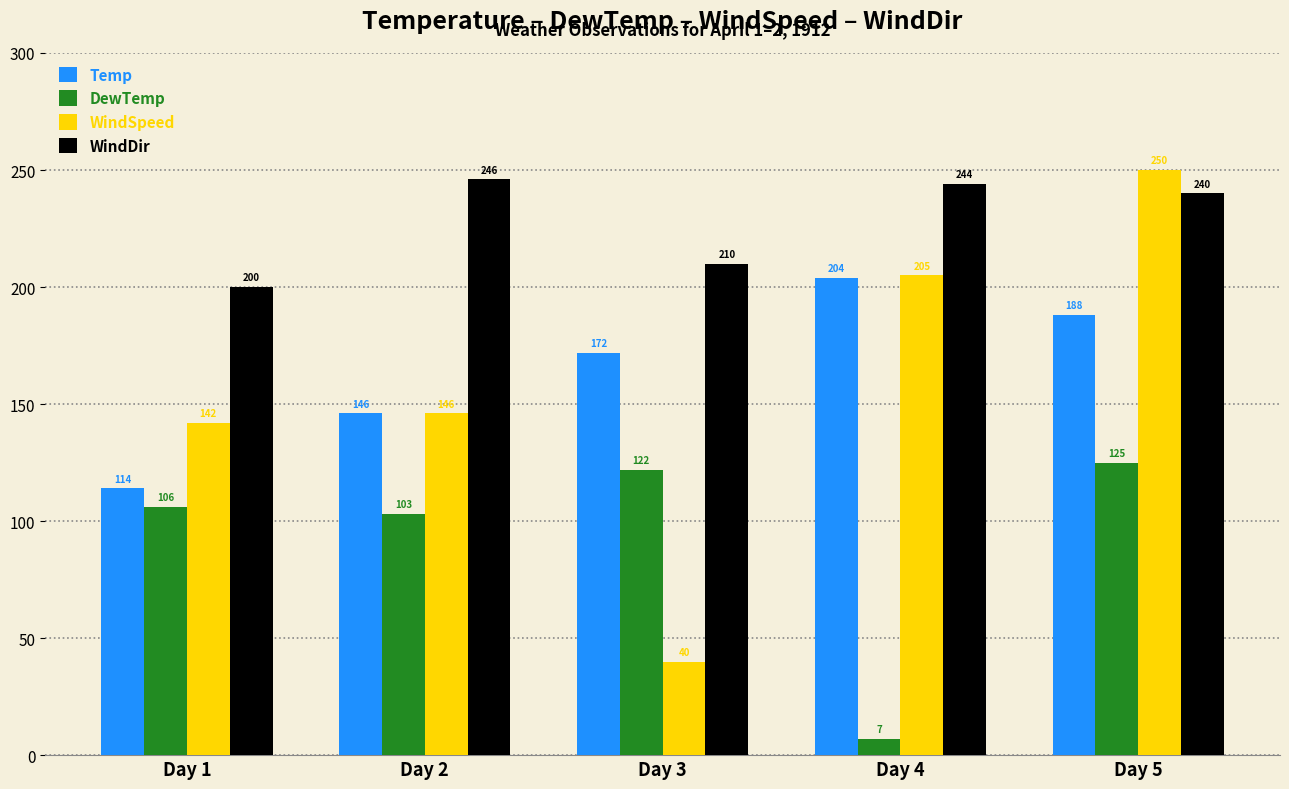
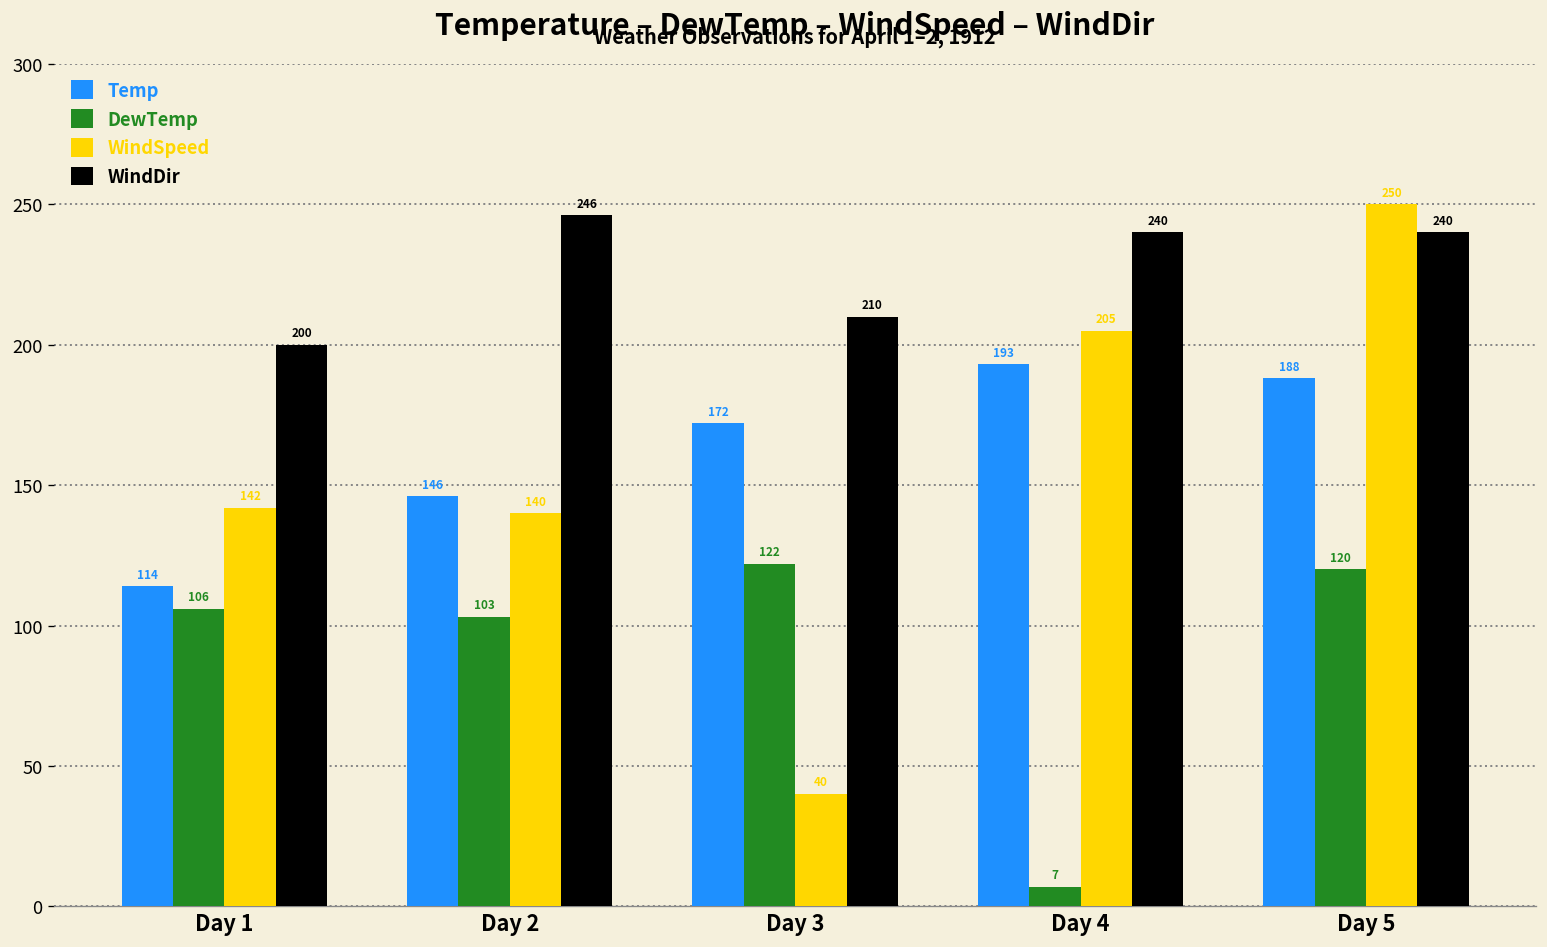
  {
    "Temp": {
      "Day 1": 114,
      "Day 2": 146,
      "Day 3": 172,
-     "Day 4": 204,
+     "Day 4": 193,
      "Day 5": 188
    },
    "DewTemp": {
      "Day 1": 106,
      "Day 2": 103,
      "Day 3": 122,
      "Day 4": 7,
-     "Day 5": 125
+     "Day 5": 120
    },
    "WindSpeed": {
      "Day 1": 142,
-     "Day 2": 146,
+     "Day 2": 140,
      "Day 3": 40,
      "Day 4": 205,
      "Day 5": 250
    },
    "WindDir": {
      "Day 1": 200,
      "Day 2": 246,
      "Day 3": 210,
-     "Day 4": 244,
+     "Day 4": 240,
      "Day 5": 240
    }
  }
